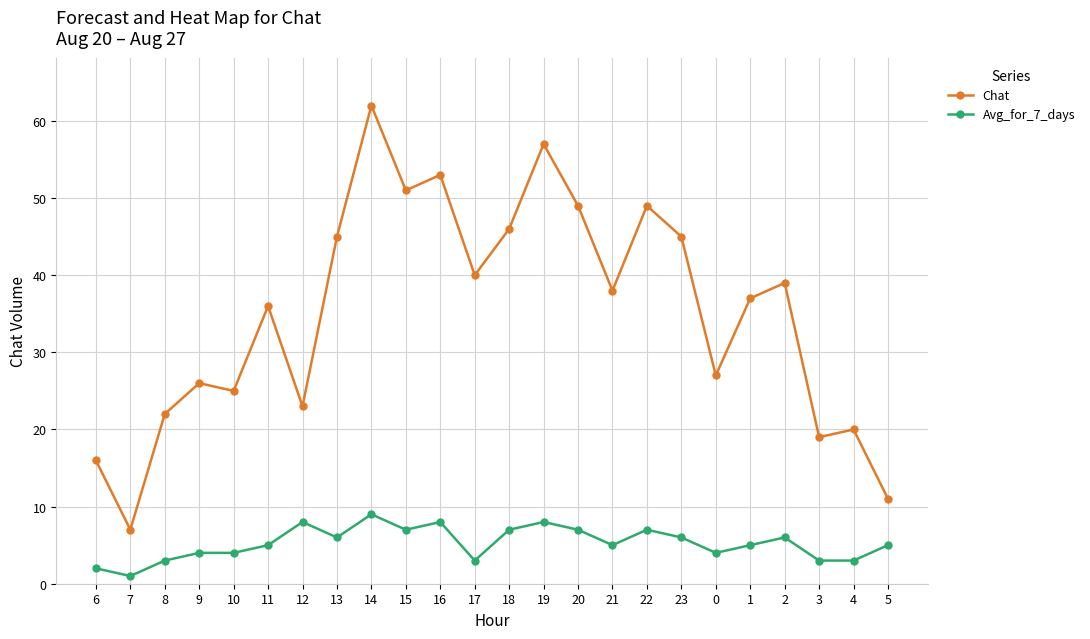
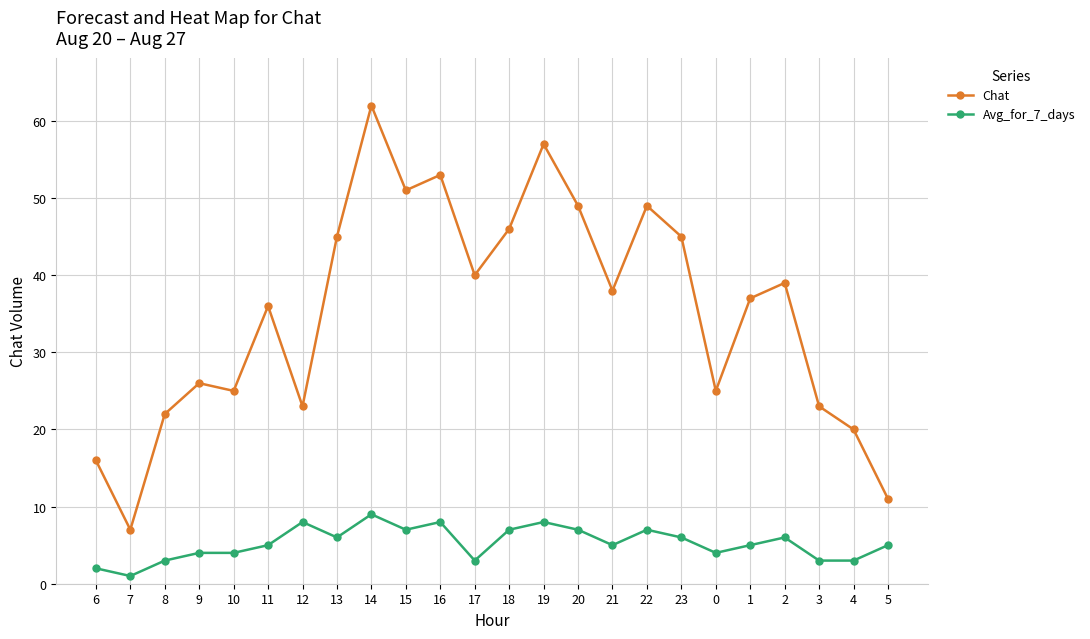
  {
    "Chat": {
      "6": 16,
      "7": 7,
      "8": 22,
      "9": 26,
      "10": 25,
      "11": 36,
      "12": 23,
      "13": 45,
      "14": 62,
      "15": 51,
      "16": 53,
      "17": 40,
      "18": 46,
      "19": 57,
      "20": 49,
      "21": 38,
      "22": 49,
      "23": 45,
-     "0": 27,
+     "0": 25,
      "1": 37,
      "2": 39,
-     "3": 19,
+     "3": 23,
      "4": 20,
      "5": 11
    },
    "Avg_for_7_days": {
      "6": 2,
      "7": 1,
      "8": 3,
      "9": 4,
      "10": 4,
      "11": 5,
      "12": 8,
      "13": 6,
      "14": 9,
      "15": 7,
      "16": 8,
      "17": 3,
      "18": 7,
      "19": 8,
      "20": 7,
      "21": 5,
      "22": 7,
      "23": 6,
      "0": 4,
      "1": 5,
      "2": 6,
      "3": 3,
      "4": 3,
      "5": 5
    }
  }
